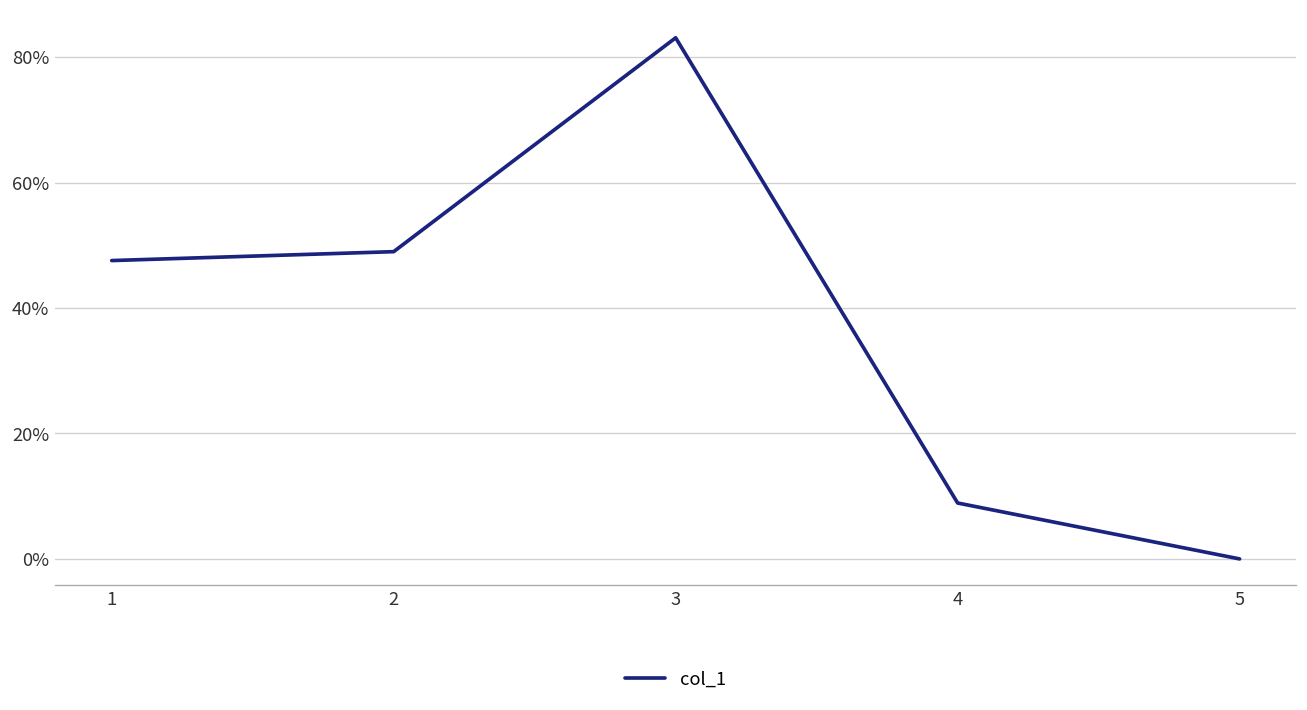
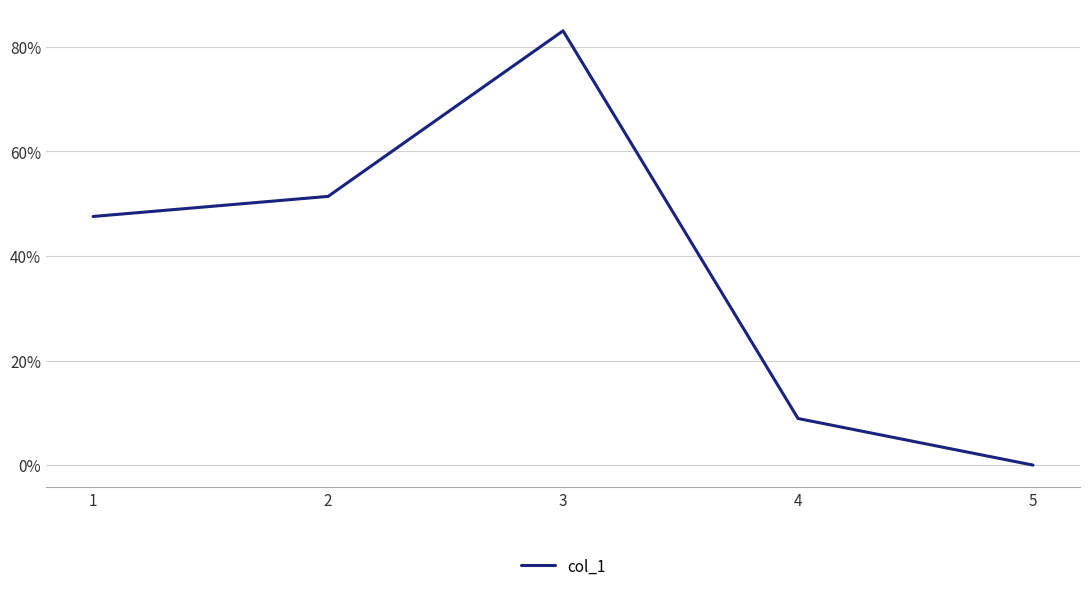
  {
    "1": "48%",
-   "2": "49%",
+   "2": "51%",
    "3": "83%",
    "4": "9%",
    "5": "0%"
  }
